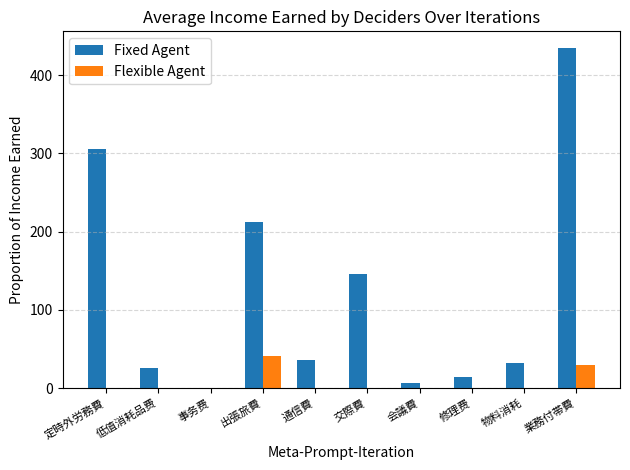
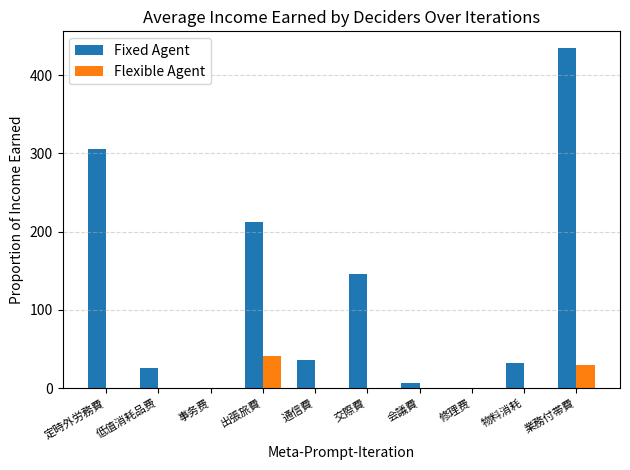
  {
    "Fixed Agent": {
      "定時外労務費": 310,
      "低值消耗品费": 30,
      "出張旅費": 210,
      "通信費": 40,
      "交際費": 150,
      "会議費": 10,
-     "修理费": 10,
+     "修理费": 0,
      "物料消耗": 30,
      "業務付帯費": 430
    },
    "Flexible Agent": {
      "定時外労務費": 0,
      "低值消耗品费": 0,
      "事务费": 0,
      "出張旅費": 40,
      "通信費": 0,
      "交際費": 0,
      "会議費": 0,
      "修理费": 0,
      "物料消耗": 0,
      "業務付帯費": 30
    }
  }
